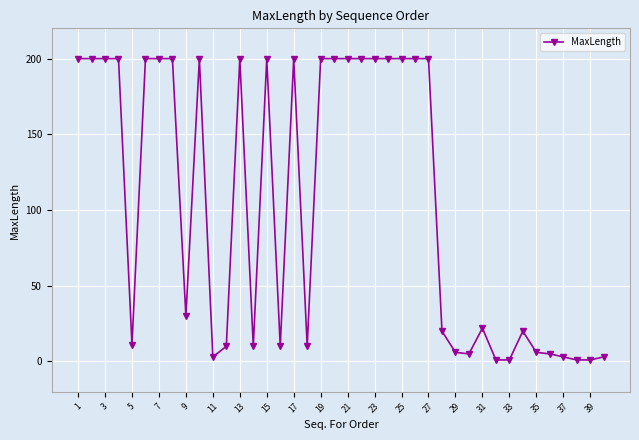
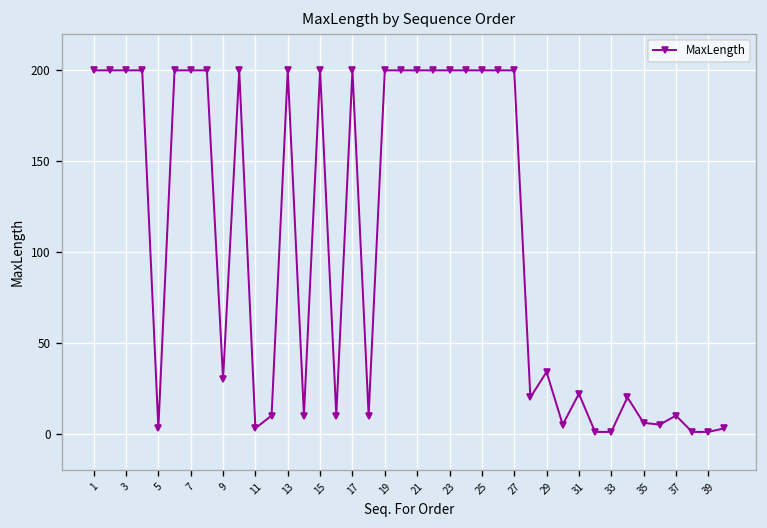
  {
    "1": 200,
    "3": 200,
-   "5": 11,
+   "5": 3,
    "7": 200,
    "9": 30,
    "11": 3,
    "13": 200,
    "15": 200,
    "17": 200,
    "19": 200,
    "21": 200,
    "23": 200,
    "25": 200,
    "27": 200,
-   "29": 6,
+   "29": 34,
    "31": 22,
    "33": 1,
    "35": 6,
-   "37": 3,
+   "37": 10,
    "39": 1
  }
